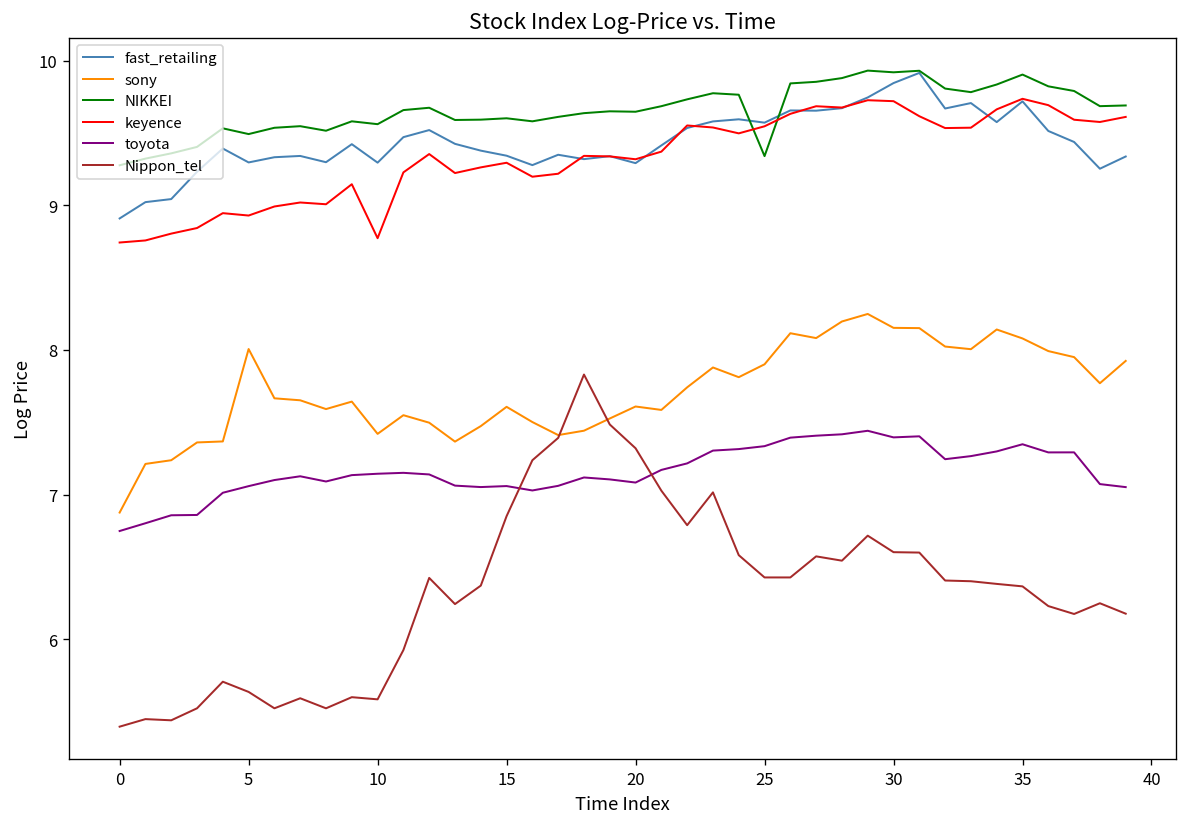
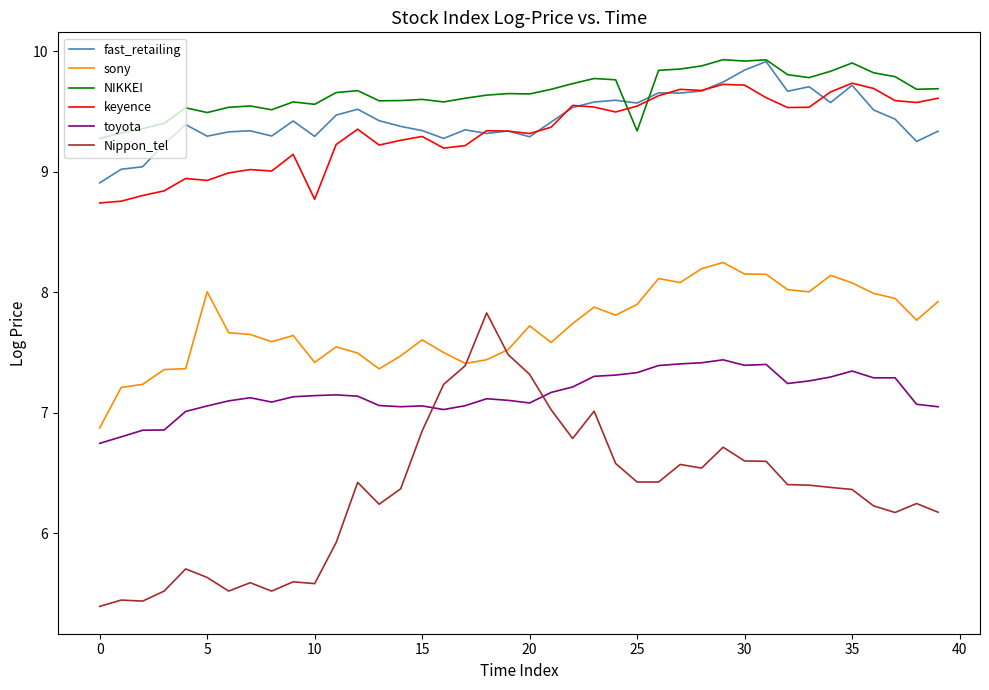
  {
    "fast_retailing": {
      "0": 8.91,
      "5": 9.30,
      "10": 9.29,
      "15": 9.34,
      "20": 9.29,
      "25": 9.57,
      "30": 9.85
    },
    "sony": {
      "0": 6.88,
      "5": 8.01,
      "10": 7.42,
      "15": 7.61,
-     "20": 7.61,
+     "20": 7.72,
      "25": 7.90,
      "30": 8.15,
      "35": 8.08
    },
    "NIKKEI": {
      "5": 9.49,
      "10": 9.56,
      "15": 9.60,
      "20": 9.65,
      "25": 9.34,
      "30": 9.92,
      "35": 9.90
    },
    "keyence": {
      "0": 8.74,
      "5": 8.93,
      "10": 8.77,
      "15": 9.29,
      "20": 9.32,
      "25": 9.55,
      "30": 9.72
    },
    "toyota": {
      "0": 6.75,
      "5": 7.06,
      "10": 7.14,
      "15": 7.06,
      "20": 7.08,
      "25": 7.33,
      "30": 7.40,
      "35": 7.35
    },
    "Nippon_tel": {
      "0": 5.39,
      "5": 5.63,
      "10": 5.58,
      "15": 6.85,
      "20": 7.32,
      "25": 6.43,
      "30": 6.60,
      "35": 6.36
    }
  }
